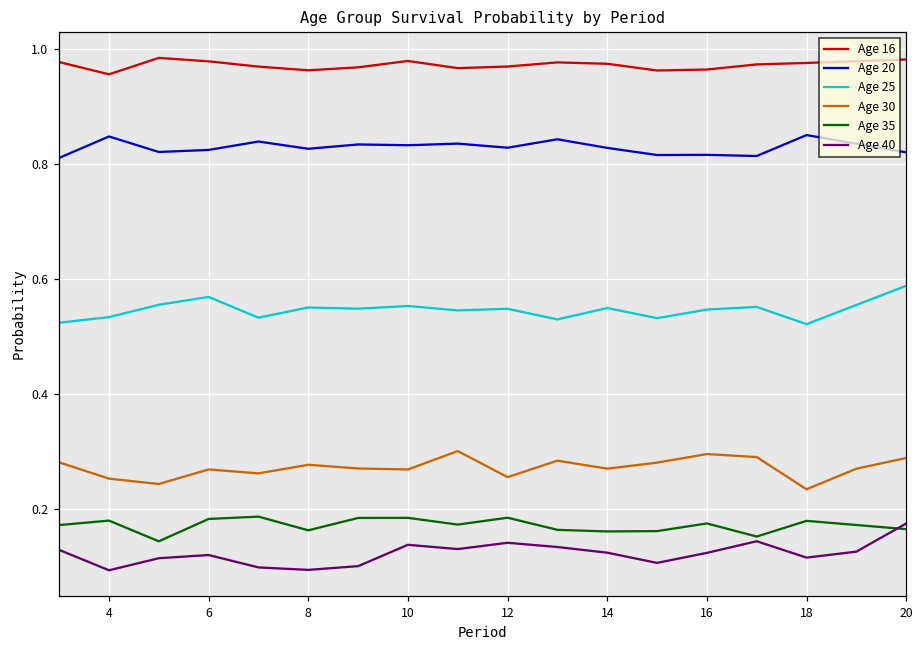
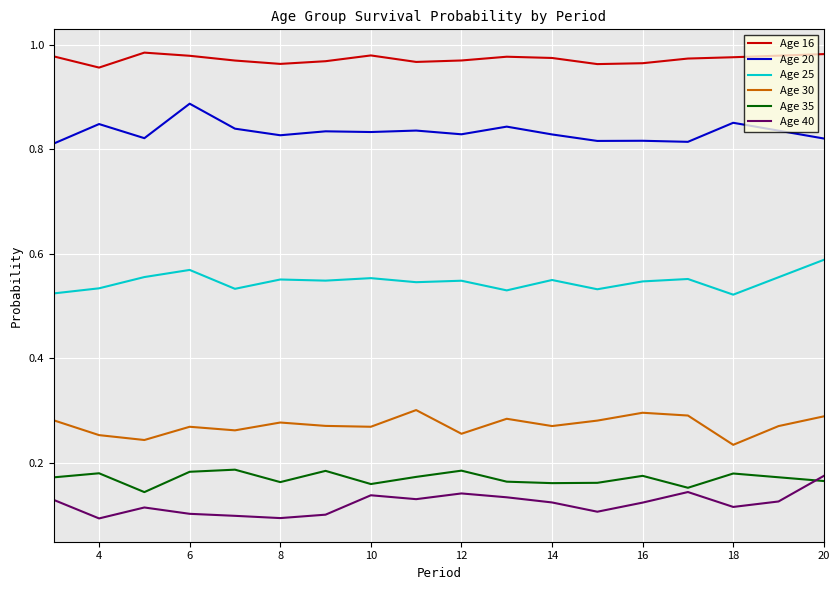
  {
    "Age 16": {
      "4": 0.96,
      "6": 0.98,
      "8": 0.96,
      "10": 0.98,
      "12": 0.97,
      "14": 0.97,
      "16": 0.96,
      "18": 0.98,
      "20": 0.98
    },
    "Age 20": {
      "4": 0.85,
-     "6": 0.82,
+     "6": 0.89,
      "8": 0.83,
      "10": 0.83,
      "12": 0.83,
      "14": 0.83,
      "16": 0.82,
      "18": 0.85,
      "20": 0.82
    },
    "Age 25": {
      "4": 0.53,
      "6": 0.57,
      "8": 0.55,
      "10": 0.55,
      "12": 0.55,
      "14": 0.55,
      "16": 0.55,
      "18": 0.52,
      "20": 0.59
    },
    "Age 30": {
      "4": 0.25,
      "6": 0.27,
      "8": 0.28,
      "10": 0.27,
      "12": 0.26,
      "14": 0.27,
      "16": 0.30,
      "18": 0.23,
      "20": 0.29
    },
    "Age 35": {
      "4": 0.18,
      "6": 0.18,
      "8": 0.16,
-     "10": 0.19,
+     "10": 0.16,
      "12": 0.19,
      "14": 0.16,
      "16": 0.18,
      "18": 0.18,
      "20": 0.17
    },
    "Age 40": {
      "4": 0.09,
-     "6": 0.12,
+     "6": 0.10,
      "8": 0.09,
      "10": 0.14,
      "12": 0.14,
      "14": 0.12,
      "16": 0.12,
      "18": 0.12,
      "20": 0.18
    }
  }
